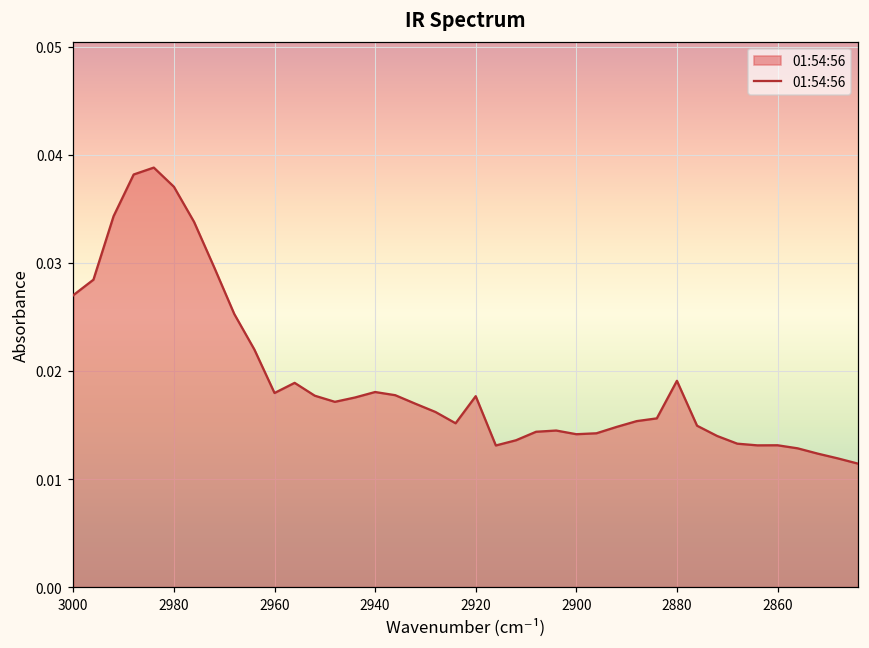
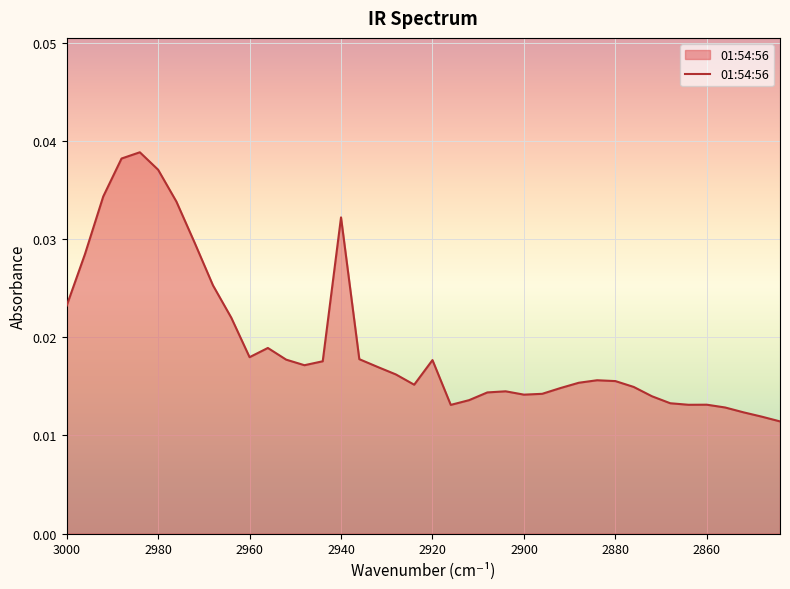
  {
-   "3000": 0.027,
+   "3000": 0.023,
    "2980": 0.037,
    "2960": 0.018,
-   "2940": 0.018,
+   "2940": 0.032,
    "2920": 0.018,
    "2900": 0.014,
-   "2880": 0.019,
+   "2880": 0.016,
    "2860": 0.013
  }
